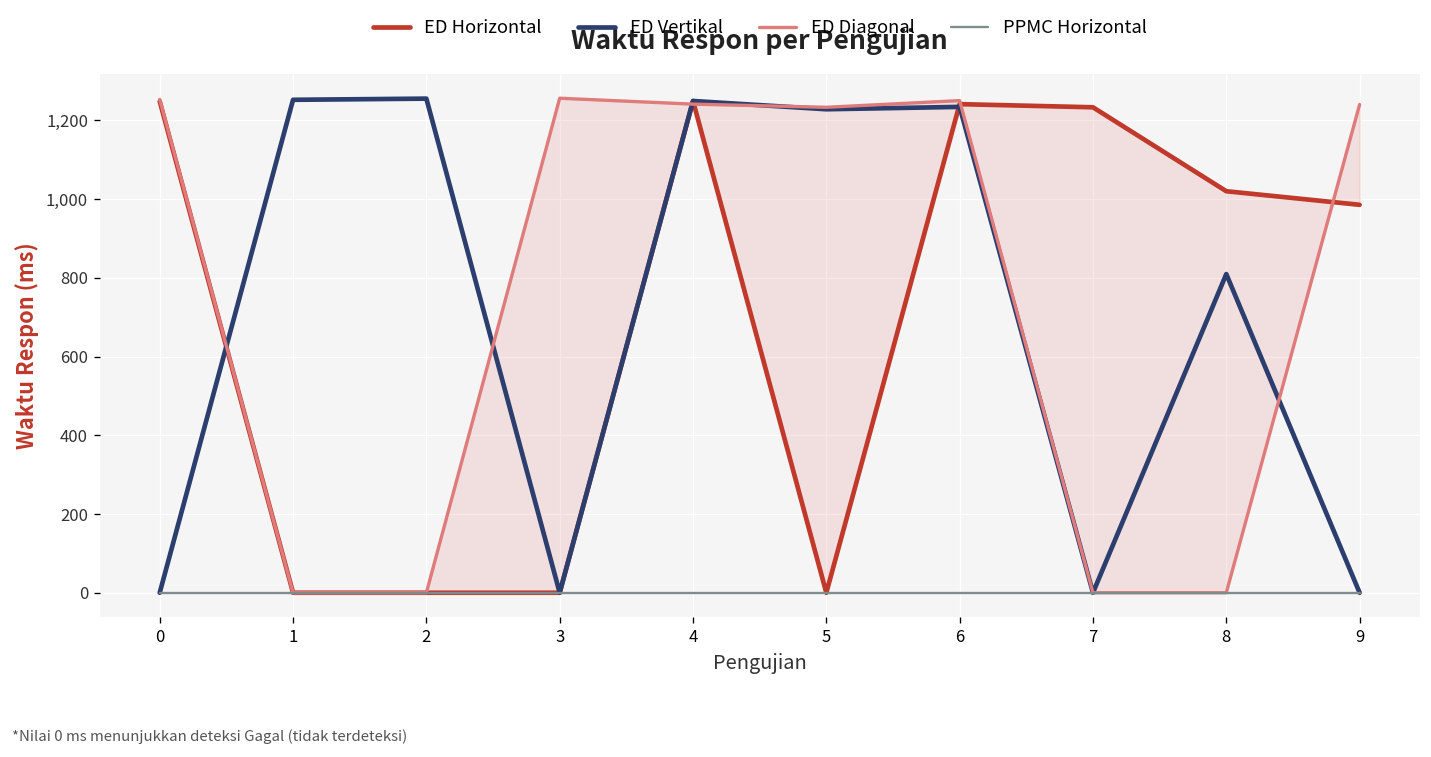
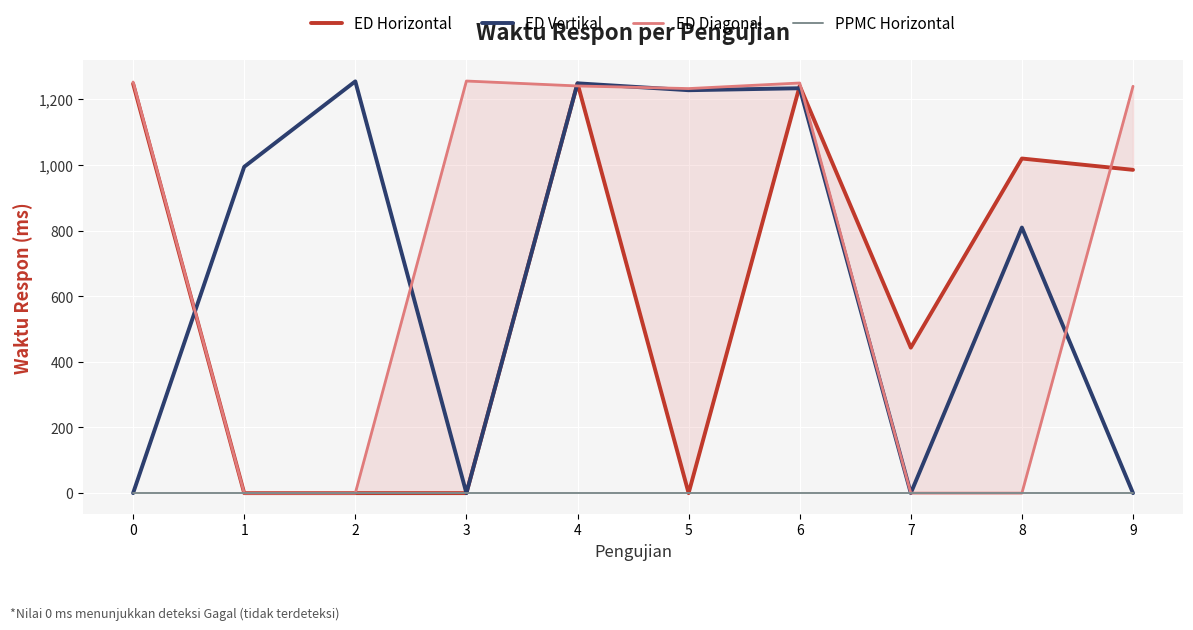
  {
    "ED Horizontal": {
-     "7": "1,230",
+     "7": "440",
      "9": "990"
    },
    "ED Vertikal": {
-     "1": "1,250",
+     "1": "990",
      "2": "1,260",
      "8": "810"
    },
    "PPMC Horizontal": {
      "4": "0",
      "6": "0"
    }
  }
